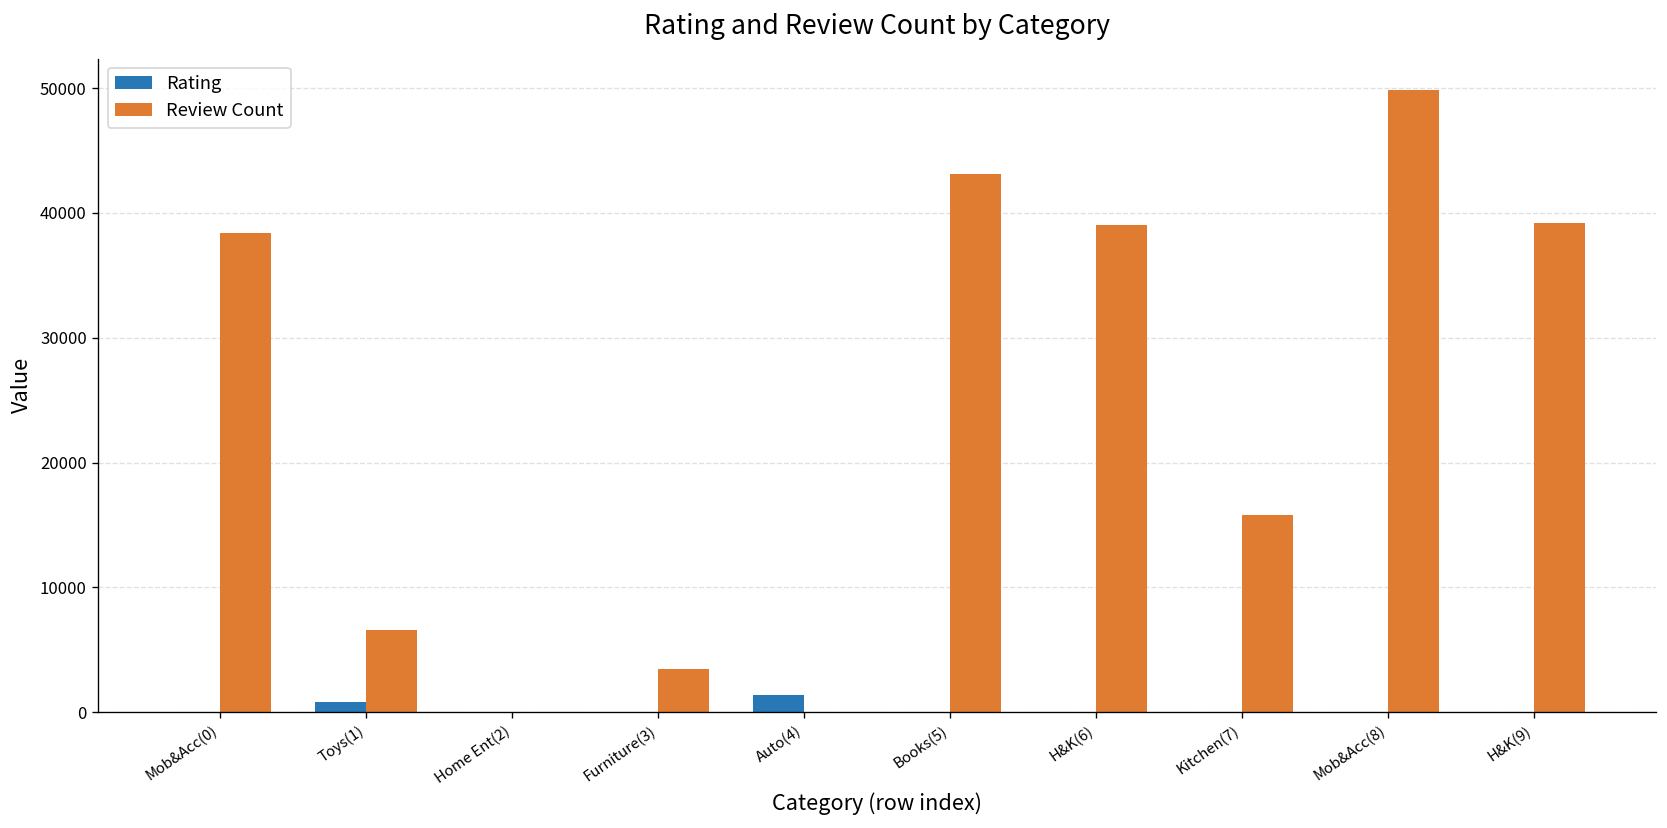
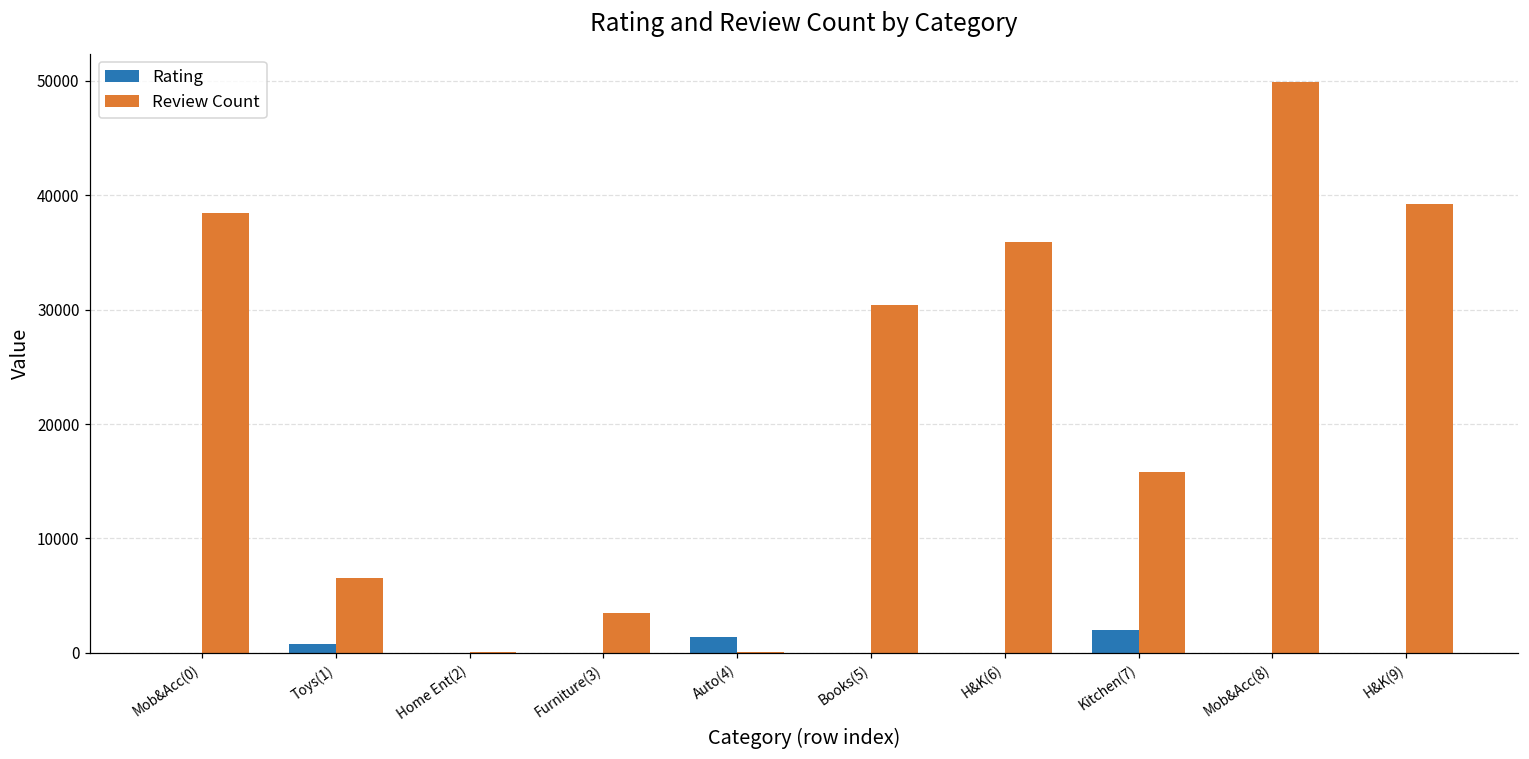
  {
    "Rating": {
      "Toys(1)": 800,
      "Auto(4)": 1400,
-     "Kitchen(7)": 0
+     "Kitchen(7)": 2000
    },
    "Review Count": {
      "Mob&Acc(0)": 38400,
      "Toys(1)": 6600,
      "Furniture(3)": 3400,
-     "Books(5)": 43100,
-     "H&K(6)": 39000,
+     "Books(5)": 30400,
+     "H&K(6)": 35900,
      "Kitchen(7)": 15800,
      "Mob&Acc(8)": 49900,
      "H&K(9)": 39200
    }
  }
